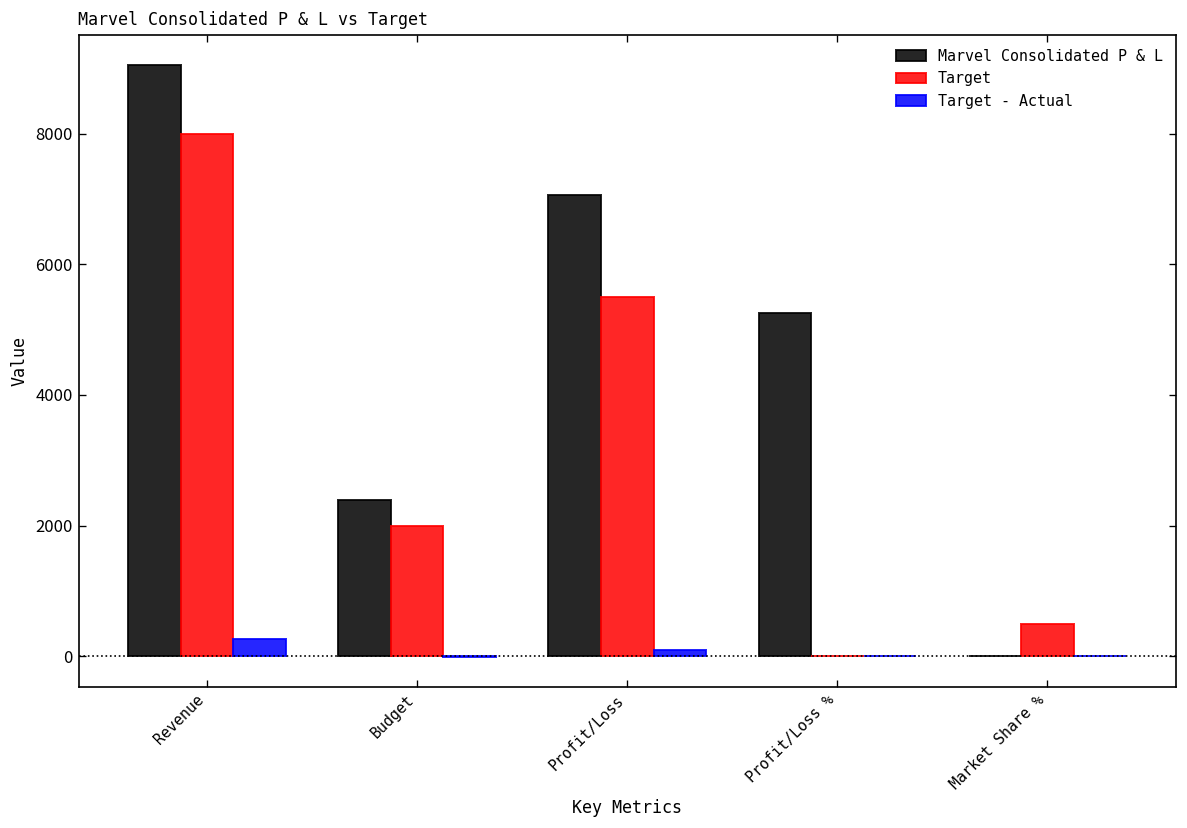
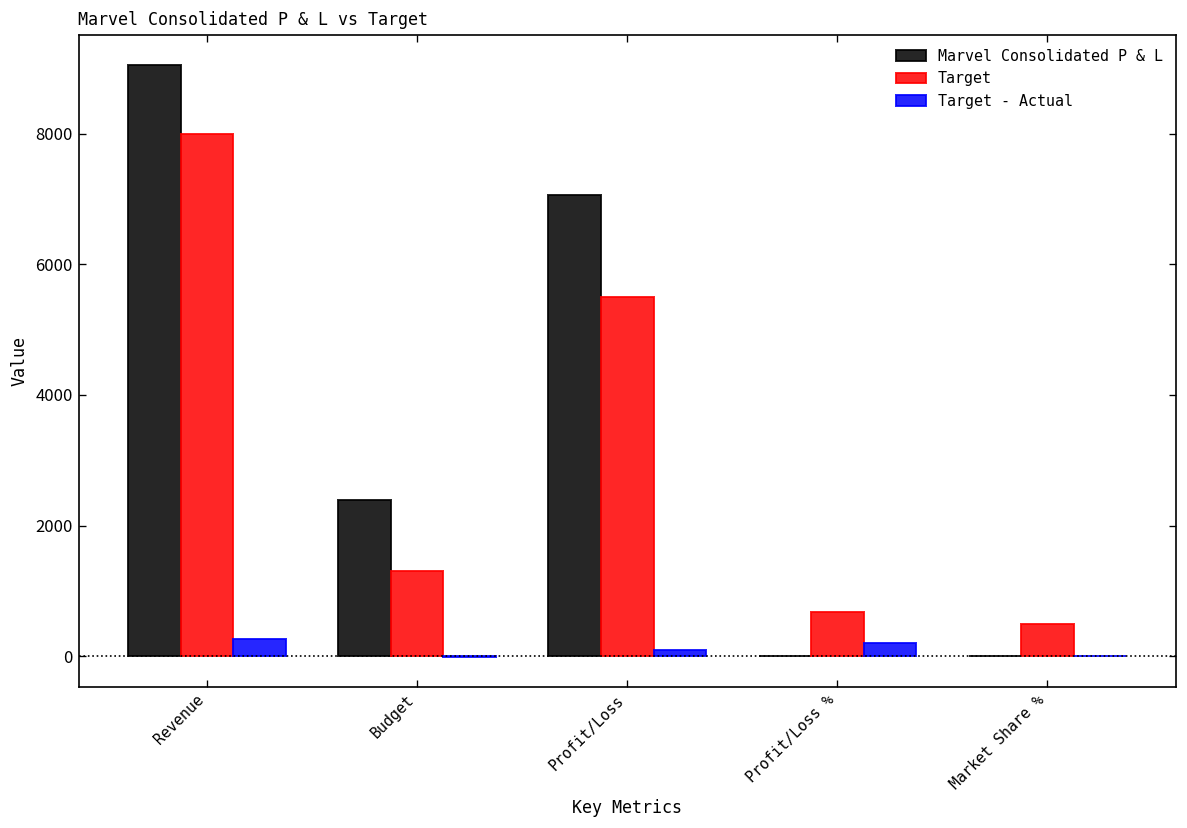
  {
    "Marvel Consolidated P & L": {
      "Revenue": 9100,
      "Budget": 2400,
      "Profit/Loss": 7100,
-     "Profit/Loss %": 5300
+     "Profit/Loss %": 0
    },
    "Target": {
      "Revenue": 8000,
-     "Budget": 2000,
+     "Budget": 1300,
      "Profit/Loss": 5500,
-     "Profit/Loss %": 0,
+     "Profit/Loss %": 700,
      "Market Share %": 500
    },
    "Target - Actual": {
      "Revenue": 300,
      "Profit/Loss": 100,
-     "Profit/Loss %": 0
+     "Profit/Loss %": 200
    }
  }
